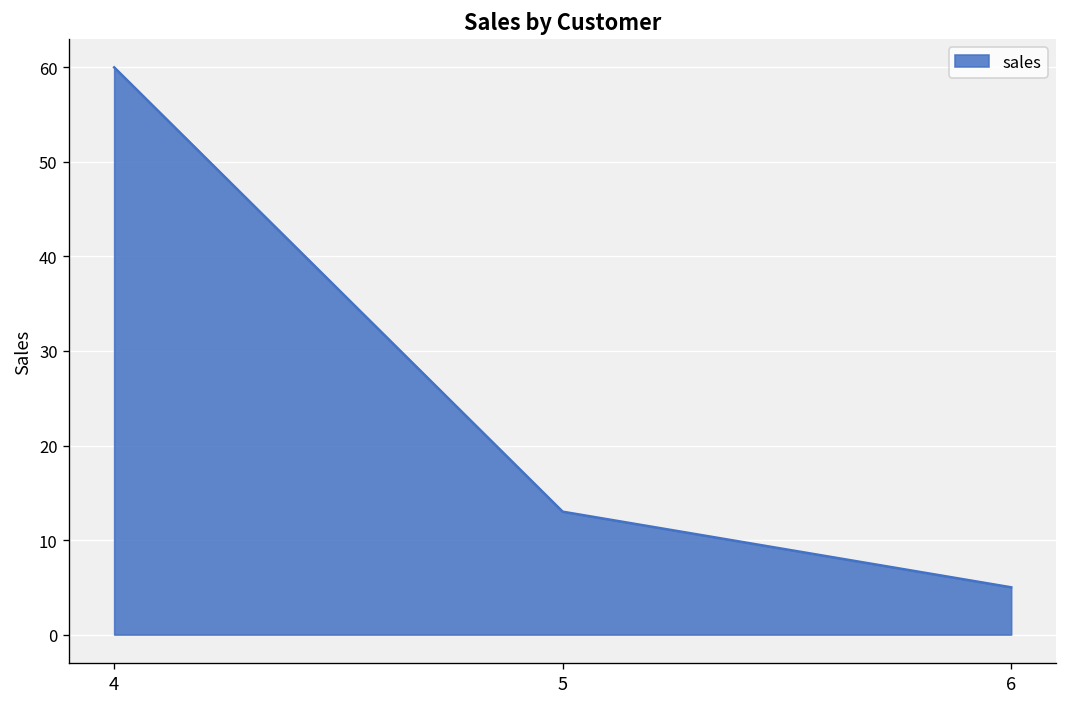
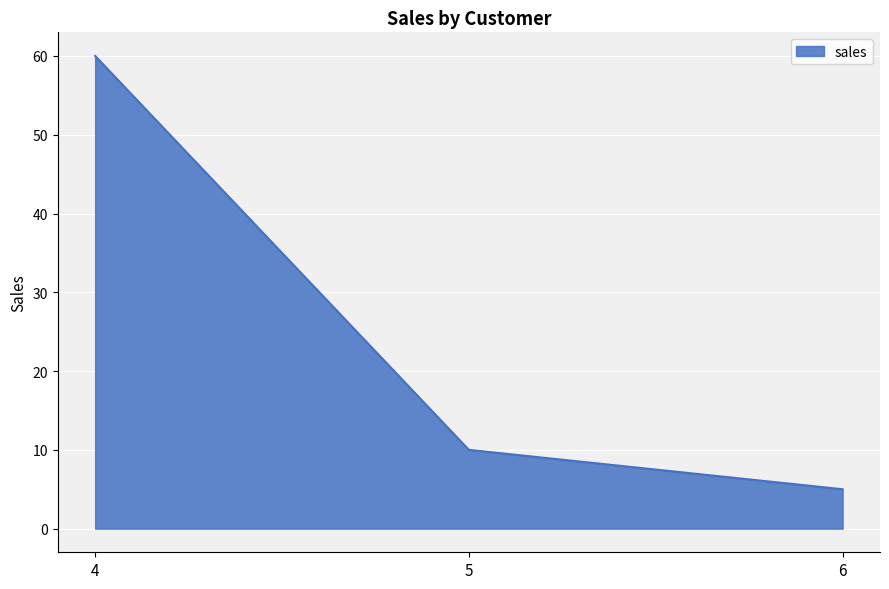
  {
    "4": 60,
-   "5": 13,
+   "5": 10,
    "6": 5
  }
